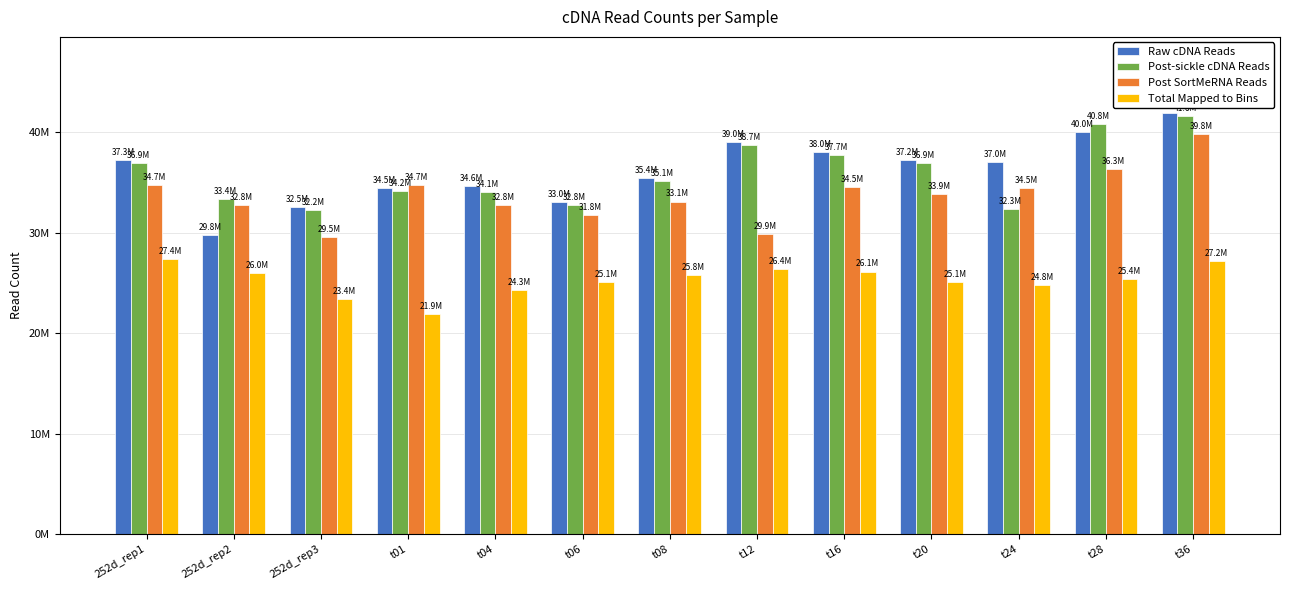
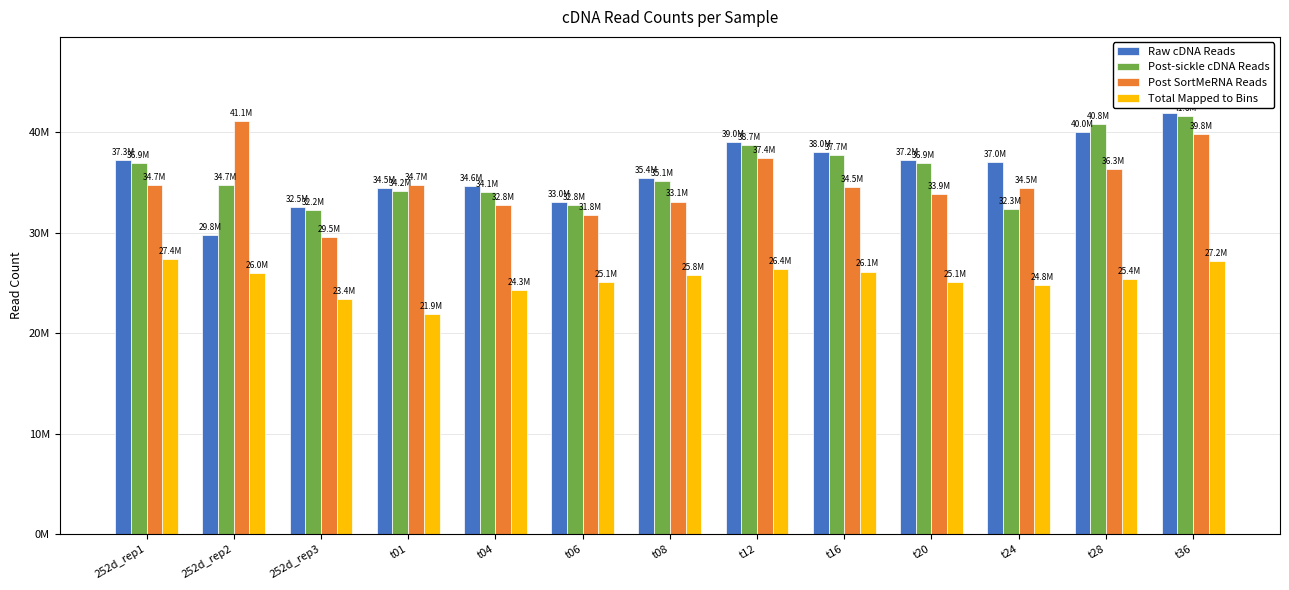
  {
    "Raw cDNA Reads": {
      "252d_rep2": "29.8M",
      "t04": "34.6M",
      "t24": "37.0M",
      "t28": "40.0M"
    },
    "Post-sickle cDNA Reads": {
-     "252d_rep2": "33.4M",
+     "252d_rep2": "34.7M",
      "t04": "34.1M",
      "t24": "32.3M",
      "t28": "40.8M"
    },
    "Post SortMeRNA Reads": {
      "252d_rep1": "34.7M",
-     "252d_rep2": "32.8M",
+     "252d_rep2": "41.1M",
      "252d_rep3": "29.5M",
      "t01": "34.7M",
      "t04": "32.8M",
      "t06": "31.8M",
      "t08": "33.1M",
-     "t12": "29.9M",
+     "t12": "37.4M",
      "t16": "34.5M",
      "t20": "33.9M",
      "t24": "34.5M",
      "t28": "36.3M",
      "t36": "39.8M"
    },
    "Total Mapped to Bins": {
      "252d_rep1": "27.4M",
      "252d_rep2": "26.0M",
      "252d_rep3": "23.4M",
      "t01": "21.9M",
      "t04": "24.3M",
      "t06": "25.1M",
      "t08": "25.8M",
      "t12": "26.4M",
      "t16": "26.1M",
      "t20": "25.1M",
      "t24": "24.8M",
      "t28": "25.4M",
      "t36": "27.2M"
    }
  }
